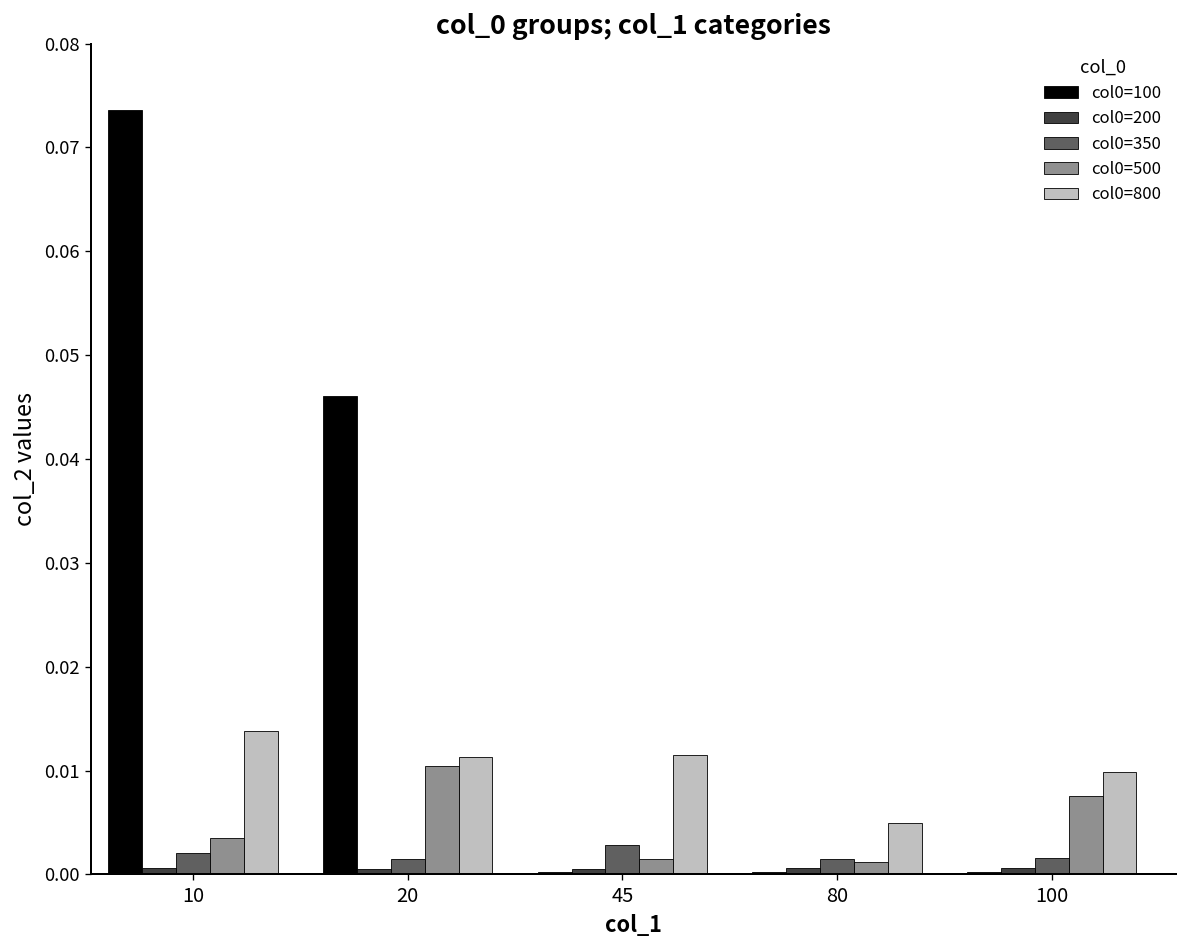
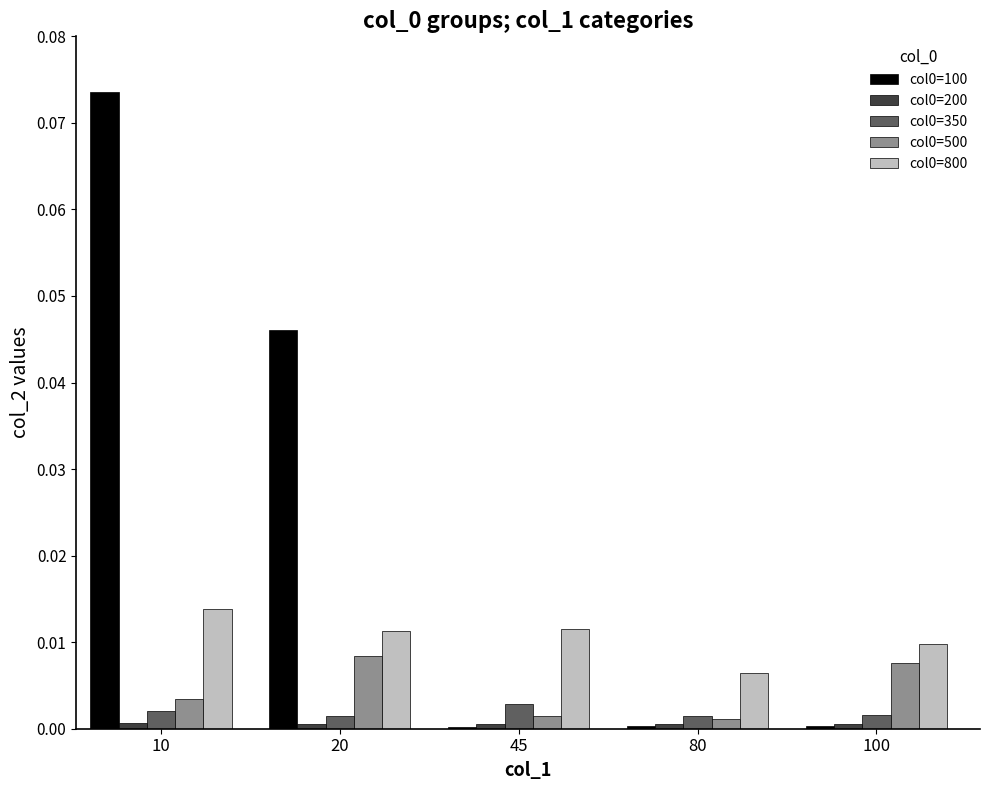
  {
    "col0=100": {
      "10": 0.074,
      "20": 0.046
    },
    "col0=500": {
      "10": 0.003,
-     "20": 0.010,
+     "20": 0.008,
      "45": 0.001,
      "80": 0.001,
      "100": 0.008
    },
    "col0=800": {
      "10": 0.014,
      "20": 0.011,
      "45": 0.012,
-     "80": 0.005,
+     "80": 0.006,
      "100": 0.010
    }
  }
